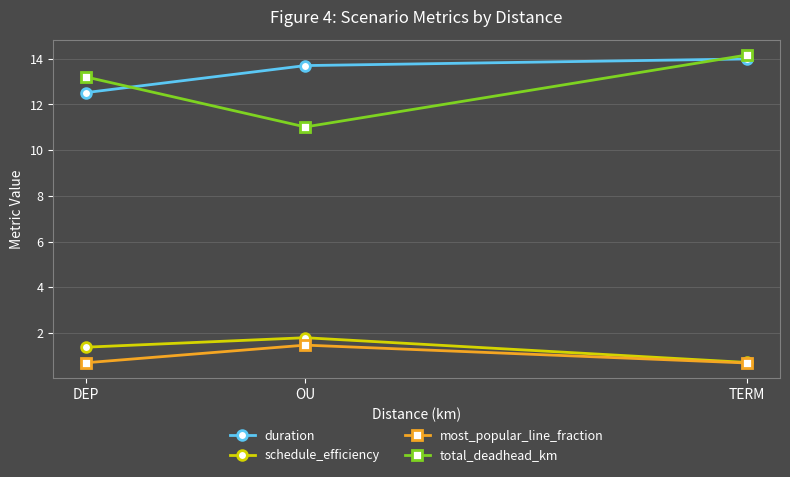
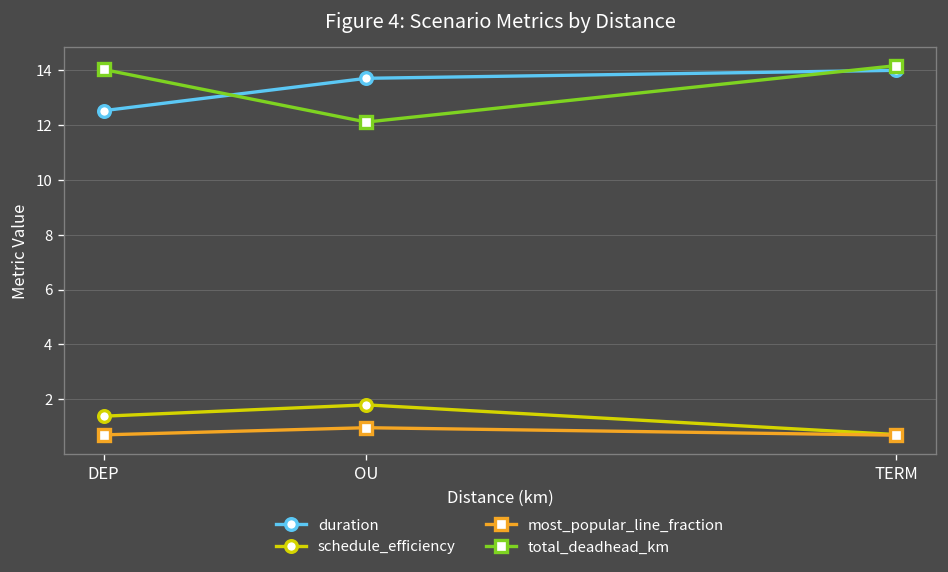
  {
    "duration": {
      "DEP": 12.5,
      "OU": 13.7,
      "TERM": 14.0
    },
    "schedule_efficiency": {
      "DEP": 1.4,
      "OU": 1.8
    },
    "most_popular_line_fraction": {
      "DEP": 0.7,
-     "OU": 1.5
+     "OU": 1.0
    },
    "total_deadhead_km": {
-     "DEP": 13.2,
-     "OU": 11.0,
+     "DEP": 14.0,
+     "OU": 12.1,
      "TERM": 14.2
    }
  }
